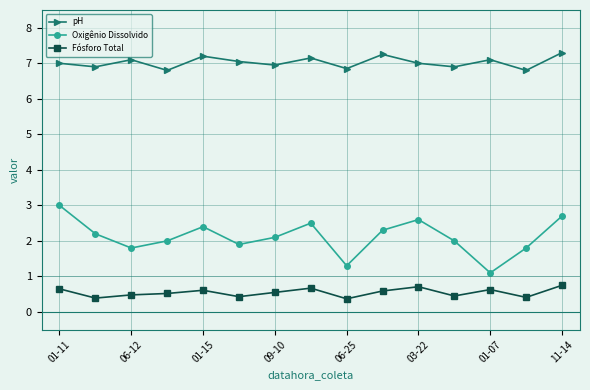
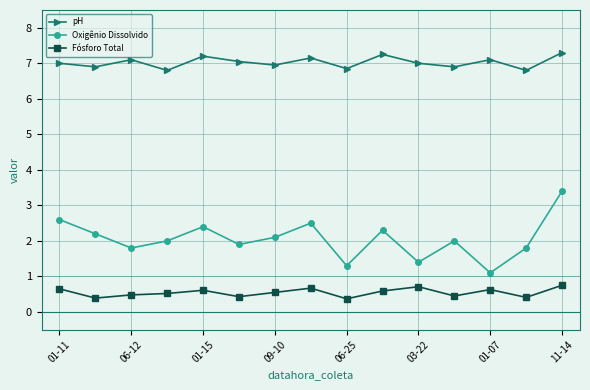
  {
    "Oxigênio Dissolvido": {
-     "01-11": 3.0,
+     "01-11": 2.6,
      "06-12": 1.8,
      "01-15": 2.4,
      "09-10": 2.1,
      "06-25": 1.3,
-     "03-22": 2.6,
+     "03-22": 1.4,
      "01-07": 1.1,
-     "11-14": 2.7
+     "11-14": 3.4
    }
  }
